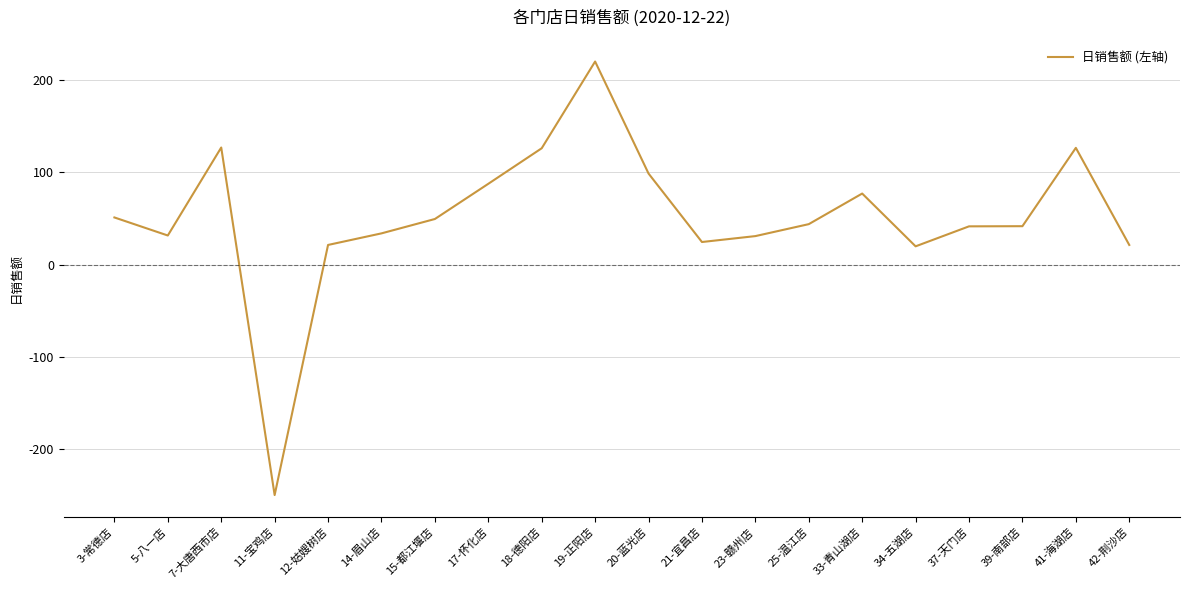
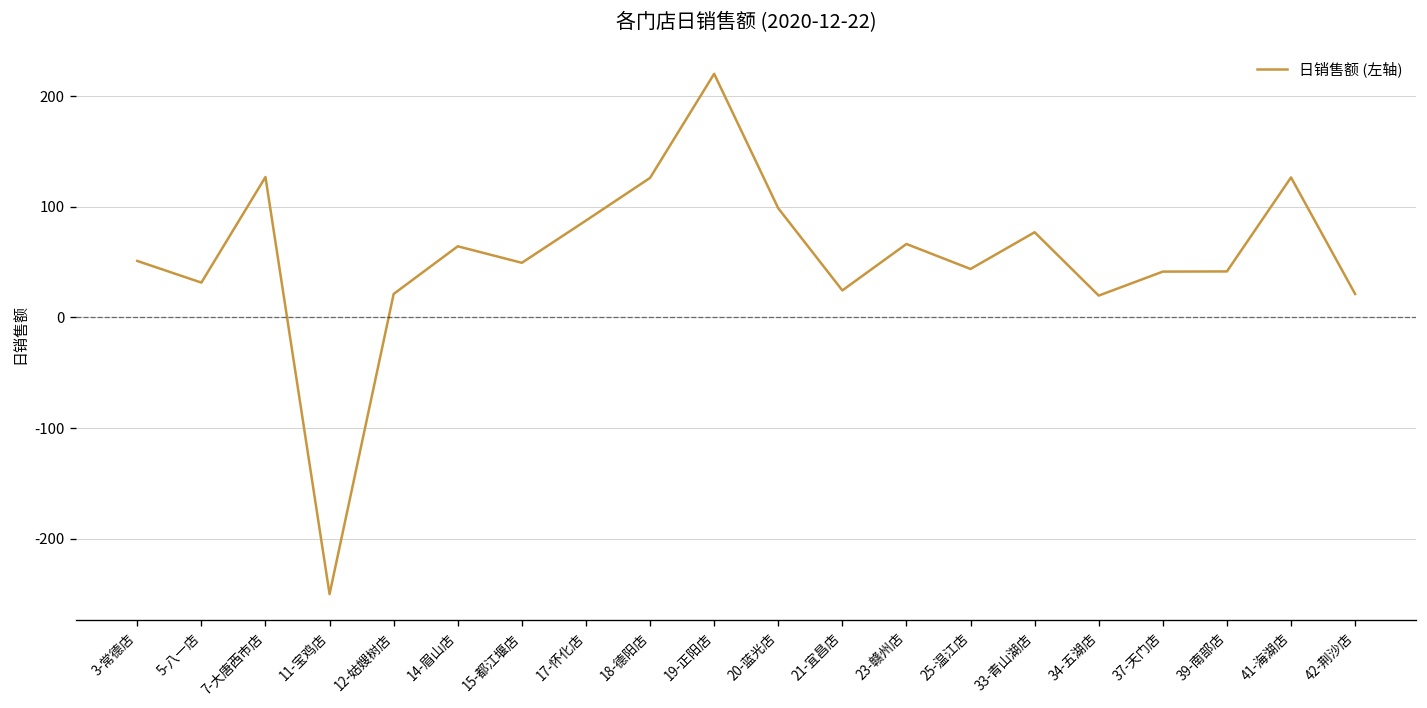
  {
    "3-常德店": 50,
    "5-八一店": 30,
    "7-大唐西市店": 130,
    "11-宝鸡店": -250,
    "12-姑嫂树店": 20,
-   "14-眉山店": 30,
+   "14-眉山店": 60,
    "15-都江堰店": 50,
    "17-怀化店": 90,
    "18-德阳店": 130,
    "19-正阳店": 220,
    "20-蓝光店": 100,
    "21-宜昌店": 20,
-   "23-赣州店": 30,
+   "23-赣州店": 70,
    "25-温江店": 40,
    "33-青山湖店": 80,
    "34-五湖店": 20,
    "37-天门店": 40,
    "39-南部店": 40,
    "41-海湖店": 130,
    "42-荆沙店": 20
  }
